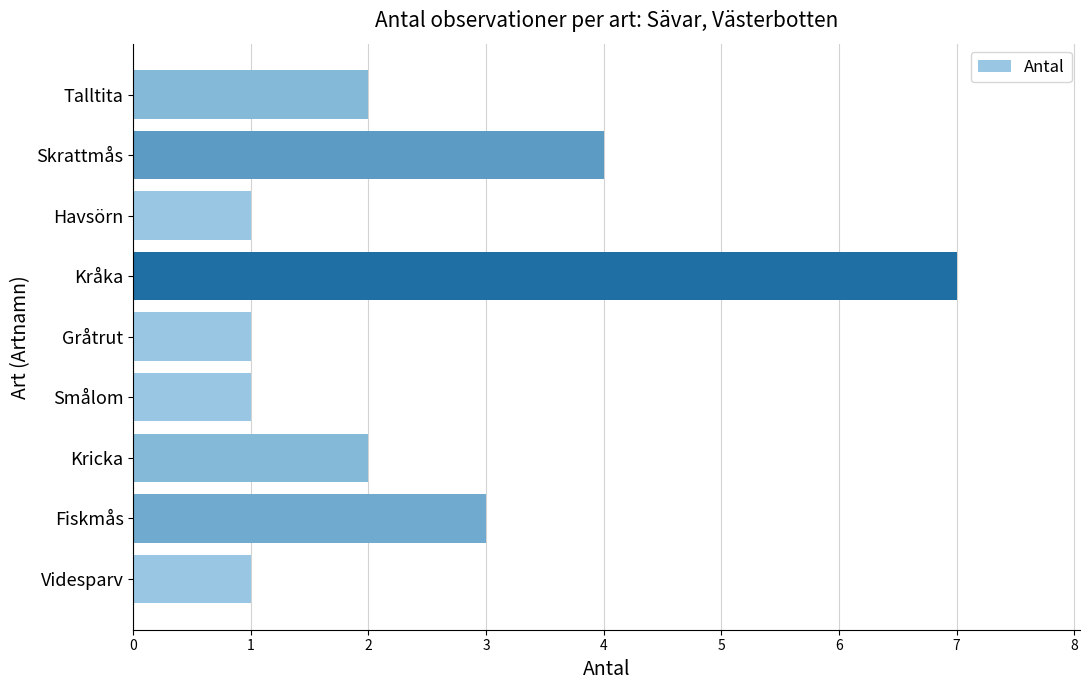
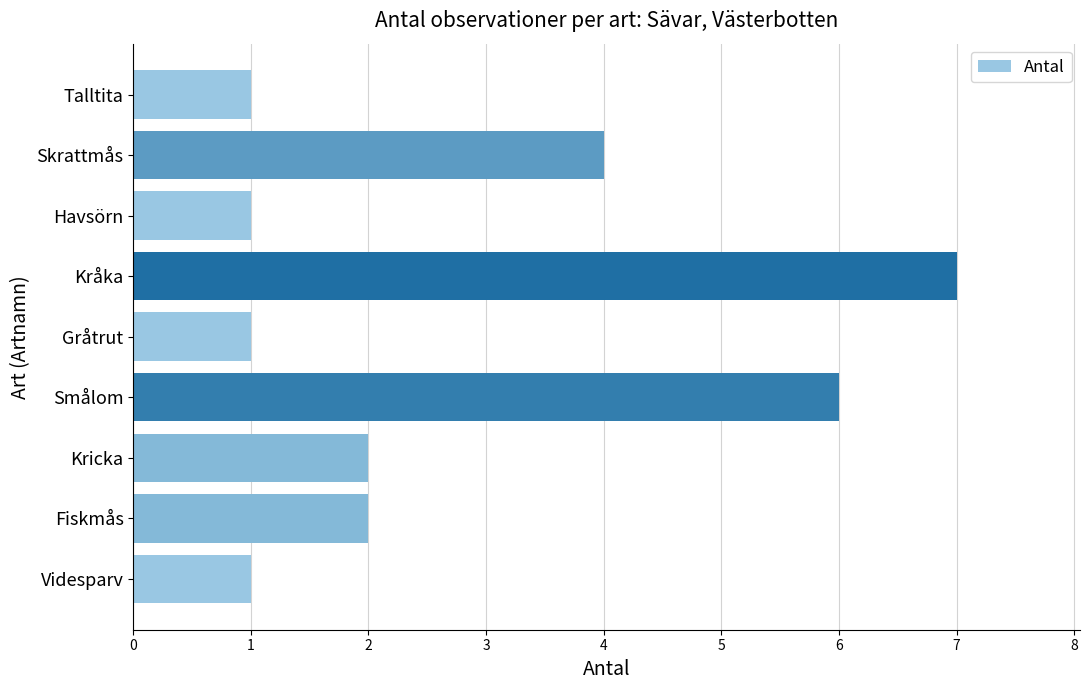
  {
-   "Talltita": 2,
+   "Talltita": 1,
    "Skrattmås": 4,
    "Havsörn": 1,
    "Kråka": 7,
    "Gråtrut": 1,
-   "Smålom": 1,
+   "Smålom": 6,
    "Kricka": 2,
-   "Fiskmås": 3,
+   "Fiskmås": 2,
    "Videsparv": 1
  }
